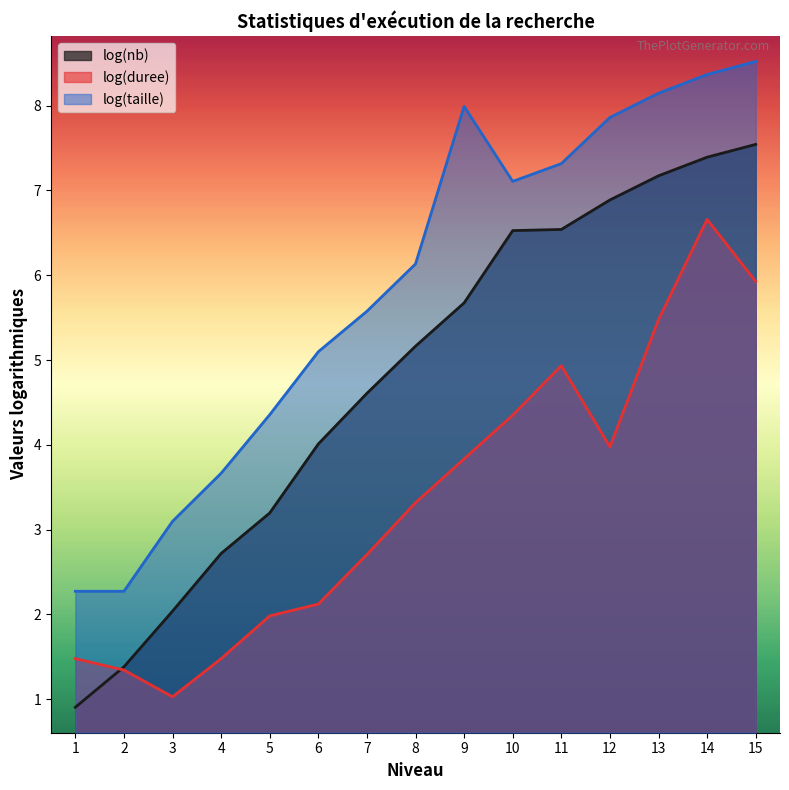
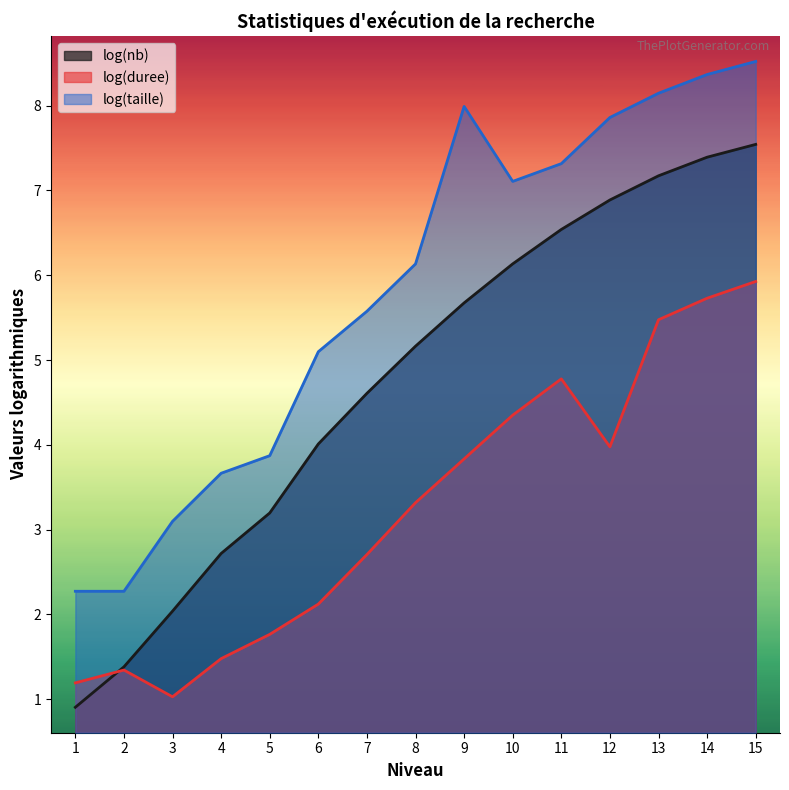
  {
    "log(nb)": {
      "1": 0.9,
      "2": 1.4,
      "3": 2.0,
      "4": 2.7,
      "5": 3.2,
      "6": 4.0,
      "7": 4.6,
      "8": 5.2,
      "9": 5.7,
-     "10": 6.5,
+     "10": 6.1,
      "11": 6.5,
      "12": 6.9,
      "13": 7.2,
      "14": 7.4,
      "15": 7.5
    },
    "log(duree)": {
-     "1": 1.5,
+     "1": 1.2,
      "2": 1.3,
      "3": 1.0,
      "4": 1.5,
-     "5": 2.0,
+     "5": 1.8,
      "6": 2.1,
      "7": 2.7,
      "8": 3.3,
      "9": 3.8,
      "10": 4.3,
-     "11": 4.9,
+     "11": 4.8,
      "12": 4.0,
      "13": 5.5,
-     "14": 6.7,
+     "14": 5.7,
      "15": 5.9
    },
    "log(taille)": {
      "1": 2.3,
      "2": 2.3,
      "3": 3.1,
      "4": 3.7,
-     "5": 4.4,
+     "5": 3.9,
      "6": 5.1,
      "7": 5.6,
      "8": 6.1,
      "9": 8.0,
      "10": 7.1,
      "11": 7.3,
      "12": 7.9,
      "13": 8.1,
      "14": 8.4,
      "15": 8.5
    }
  }
